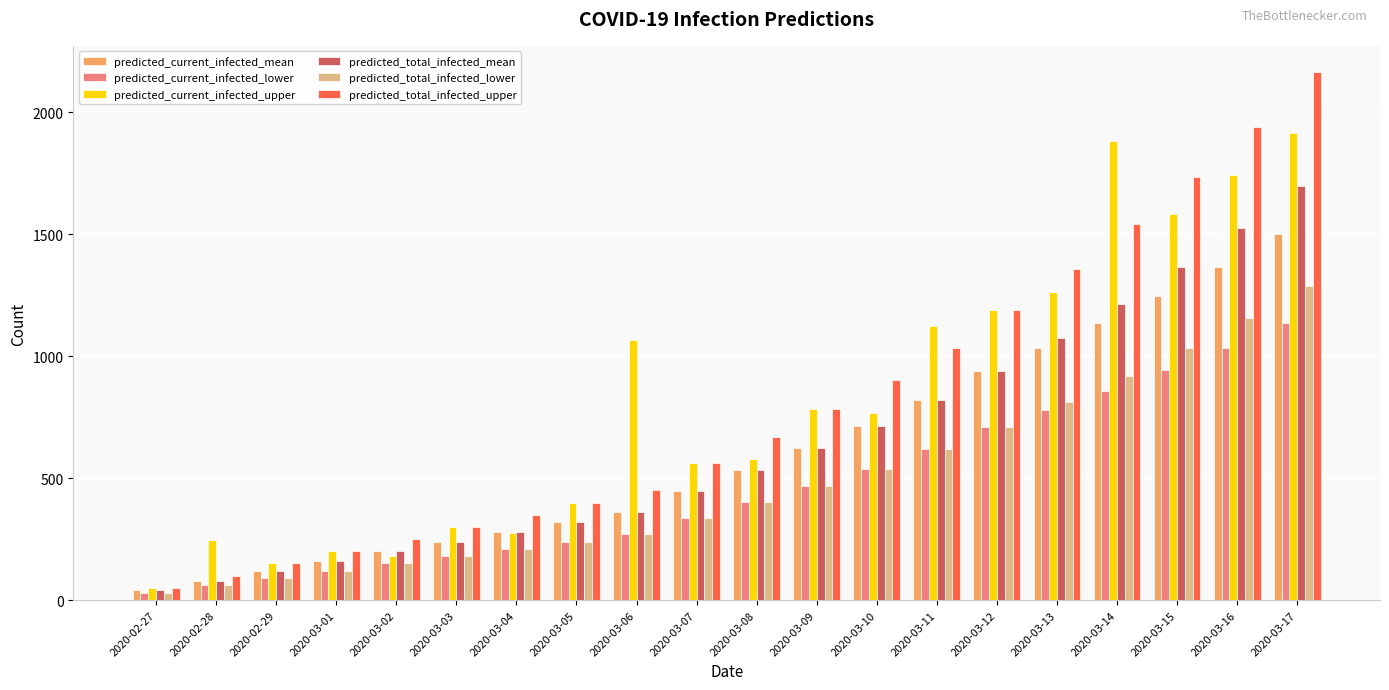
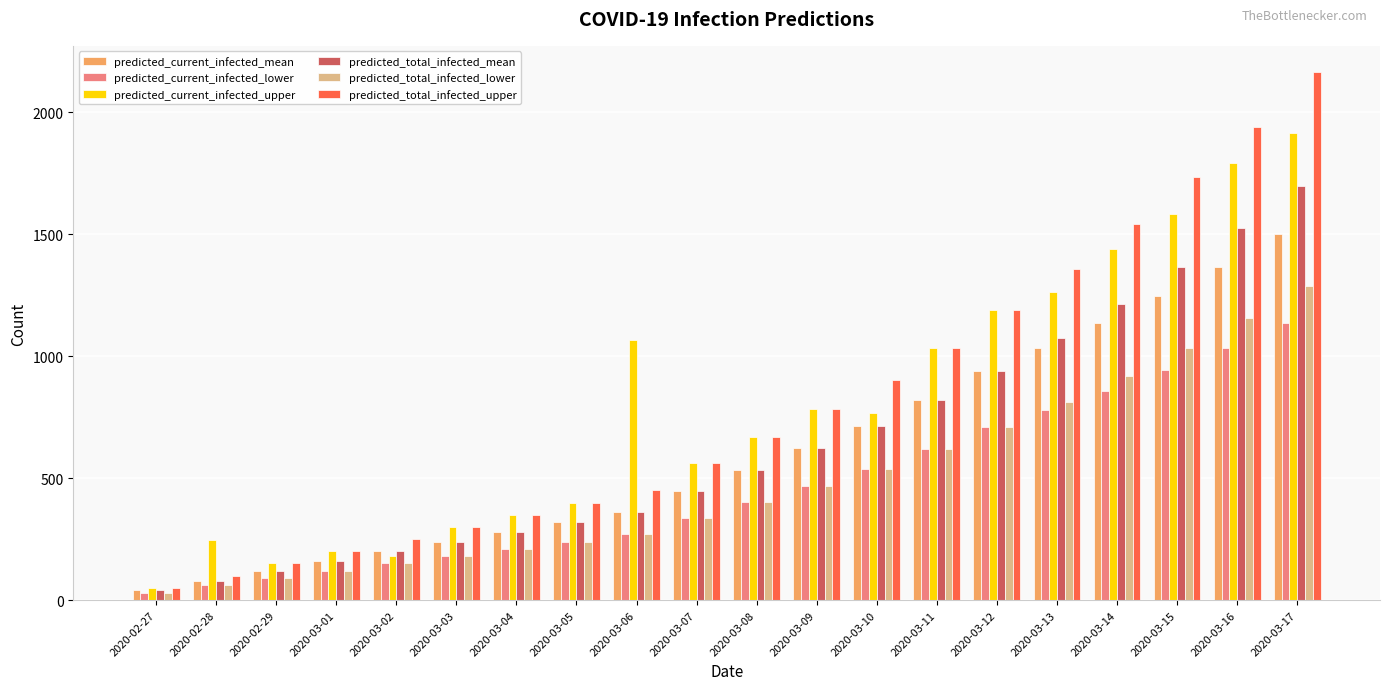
  {
    "predicted_current_infected_upper": {
      "2020-02-27": 50,
      "2020-02-28": 250,
      "2020-02-29": 150,
      "2020-03-01": 200,
      "2020-03-02": 180,
      "2020-03-03": 300,
-     "2020-03-04": 270,
+     "2020-03-04": 350,
      "2020-03-05": 400,
      "2020-03-06": 1070,
      "2020-03-07": 560,
-     "2020-03-08": 580,
+     "2020-03-08": 670,
      "2020-03-09": 780,
      "2020-03-10": 770,
-     "2020-03-11": 1120,
+     "2020-03-11": 1030,
      "2020-03-12": 1190,
      "2020-03-13": 1260,
-     "2020-03-14": 1880,
+     "2020-03-14": 1440,
      "2020-03-15": 1580,
-     "2020-03-16": 1740,
+     "2020-03-16": 1790,
      "2020-03-17": 1910
    }
  }
